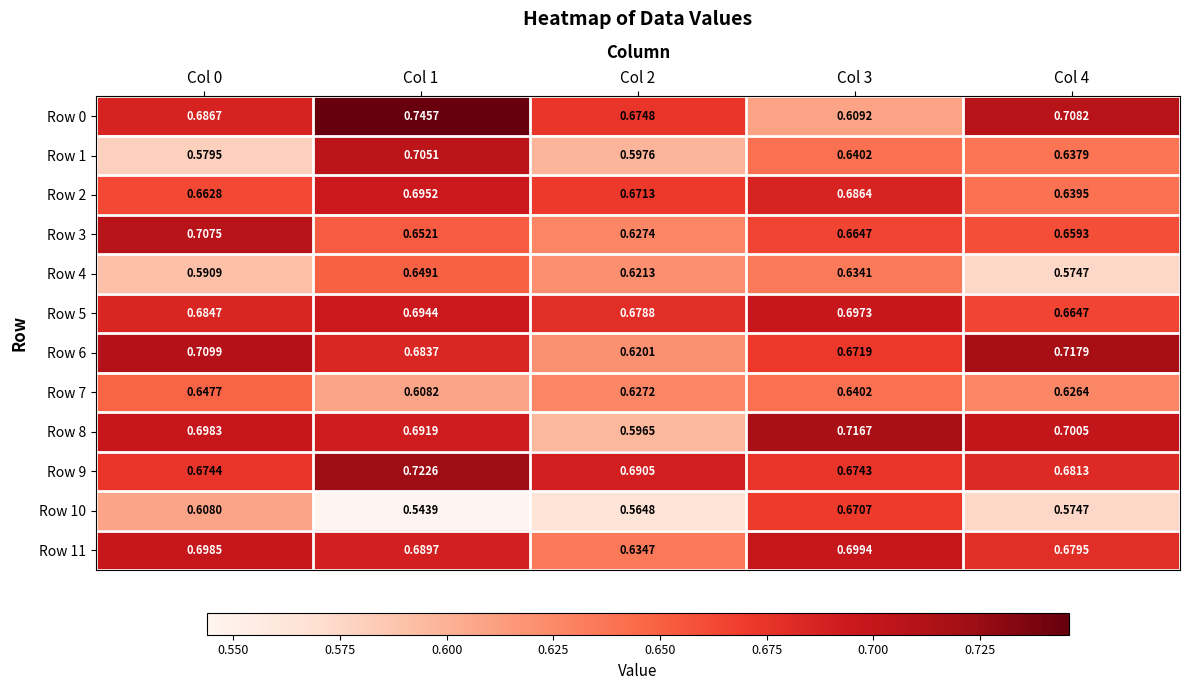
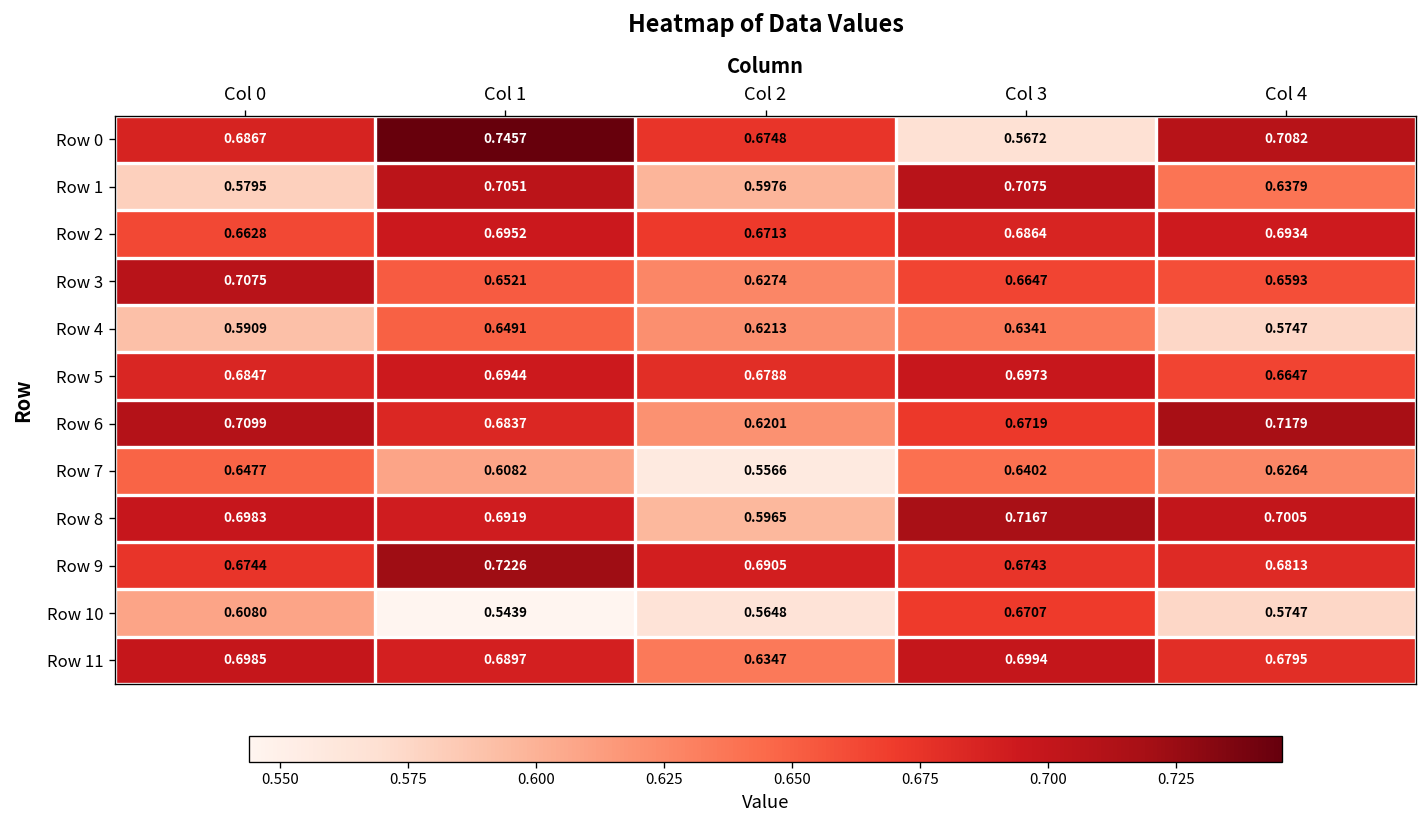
  {
    "Row 0": {
      "Col 0": 0.6867,
      "Col 1": 0.7457,
      "Col 2": 0.6748,
-     "Col 3": 0.6092,
+     "Col 3": 0.5672,
      "Col 4": 0.7082
    },
    "Row 1": {
      "Col 0": 0.5795,
      "Col 1": 0.7051,
      "Col 2": 0.5976,
-     "Col 3": 0.6402,
+     "Col 3": 0.7075,
      "Col 4": 0.6379
    },
    "Row 2": {
      "Col 0": 0.6628,
      "Col 1": 0.6952,
      "Col 2": 0.6713,
      "Col 3": 0.6864,
-     "Col 4": 0.6395
+     "Col 4": 0.6934
    },
    "Row 3": {
      "Col 0": 0.7075,
      "Col 1": 0.6521,
      "Col 2": 0.6274,
      "Col 3": 0.6647,
      "Col 4": 0.6593
    },
    "Row 4": {
      "Col 0": 0.5909,
      "Col 1": 0.6491,
      "Col 2": 0.6213,
      "Col 3": 0.6341,
      "Col 4": 0.5747
    },
    "Row 5": {
      "Col 0": 0.6847,
      "Col 1": 0.6944,
      "Col 2": 0.6788,
      "Col 3": 0.6973,
      "Col 4": 0.6647
    },
    "Row 6": {
      "Col 0": 0.7099,
      "Col 1": 0.6837,
      "Col 2": 0.6201,
      "Col 3": 0.6719,
      "Col 4": 0.7179
    },
    "Row 7": {
      "Col 0": 0.6477,
      "Col 1": 0.6082,
-     "Col 2": 0.6272,
+     "Col 2": 0.5566,
      "Col 3": 0.6402,
      "Col 4": 0.6264
    },
    "Row 8": {
      "Col 0": 0.6983,
      "Col 1": 0.6919,
      "Col 2": 0.5965,
      "Col 3": 0.7167,
      "Col 4": 0.7005
    },
    "Row 9": {
      "Col 0": 0.6744,
      "Col 1": 0.7226,
      "Col 2": 0.6905,
      "Col 3": 0.6743,
      "Col 4": 0.6813
    },
    "Row 10": {
      "Col 0": 0.6080,
      "Col 1": 0.5439,
      "Col 2": 0.5648,
      "Col 3": 0.6707,
      "Col 4": 0.5747
    },
    "Row 11": {
      "Col 0": 0.6985,
      "Col 1": 0.6897,
      "Col 2": 0.6347,
      "Col 3": 0.6994,
      "Col 4": 0.6795
    }
  }
